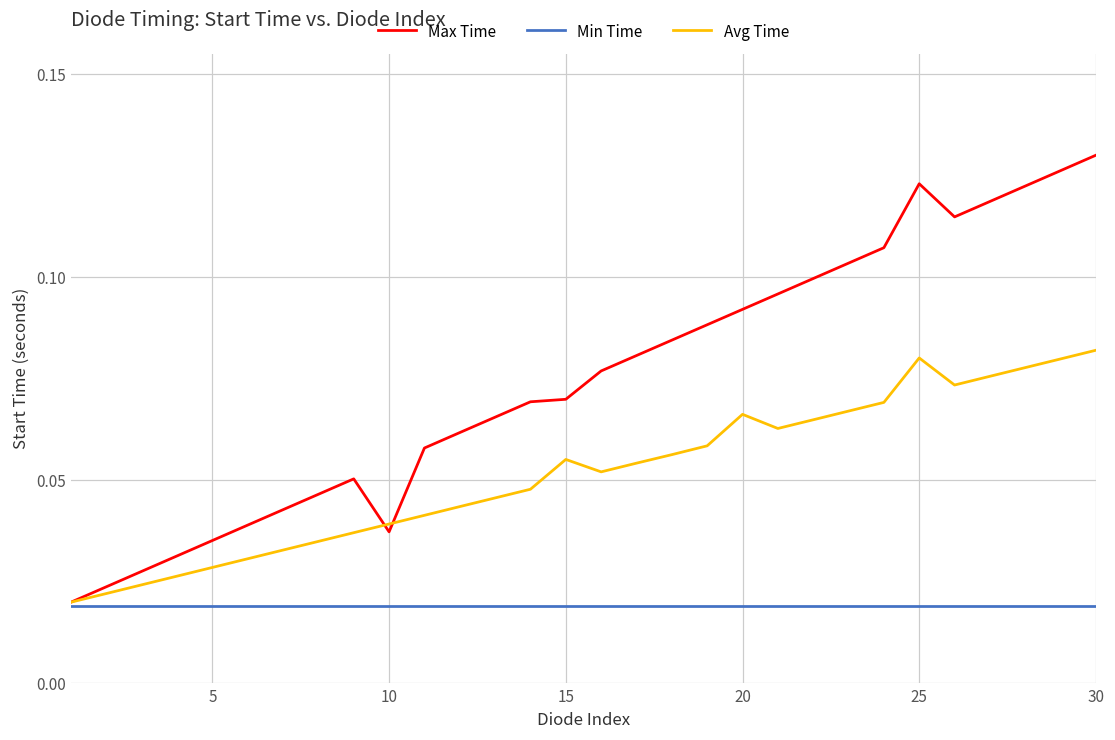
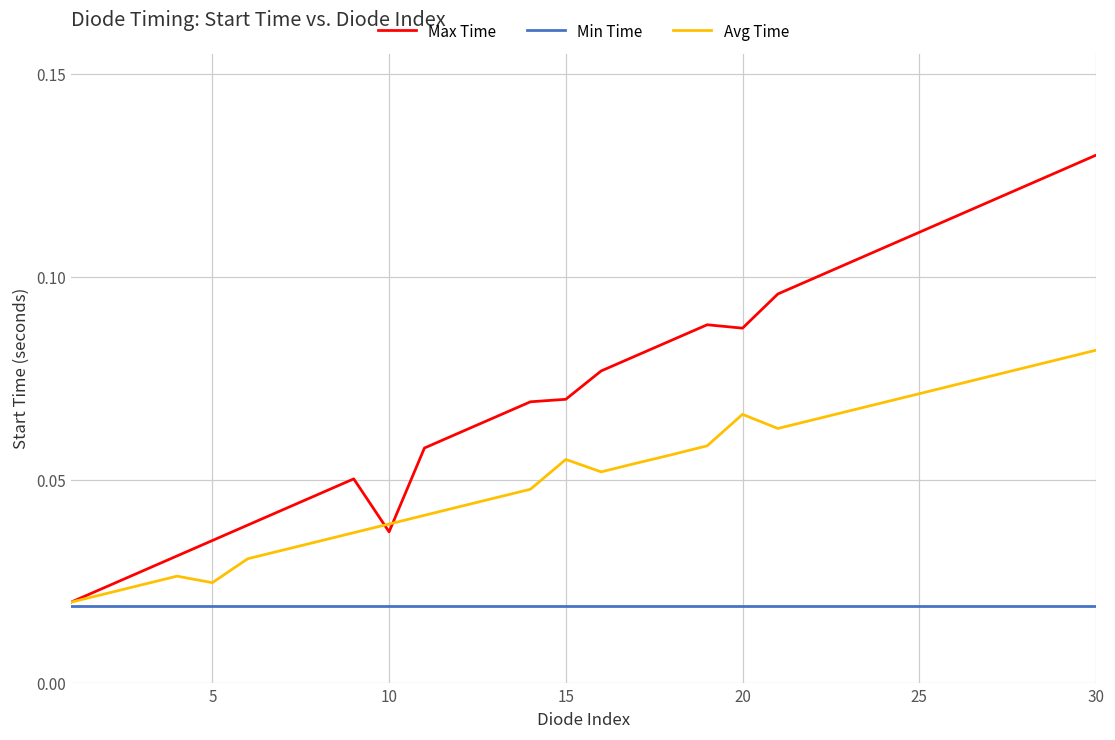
  {
    "Max Time": {
      "5": 0.035,
      "10": 0.037,
      "15": 0.070,
-     "20": 0.092,
-     "25": 0.123,
+     "20": 0.087,
+     "25": 0.111,
      "30": 0.130
    },
    "Min Time": {
      "5": 0.019,
      "10": 0.019,
      "15": 0.019,
      "20": 0.019,
      "25": 0.019,
      "30": 0.019
    },
    "Avg Time": {
-     "5": 0.029,
+     "5": 0.025,
      "10": 0.039,
      "15": 0.055,
      "20": 0.066,
-     "25": 0.080,
+     "25": 0.071,
      "30": 0.082
    }
  }
